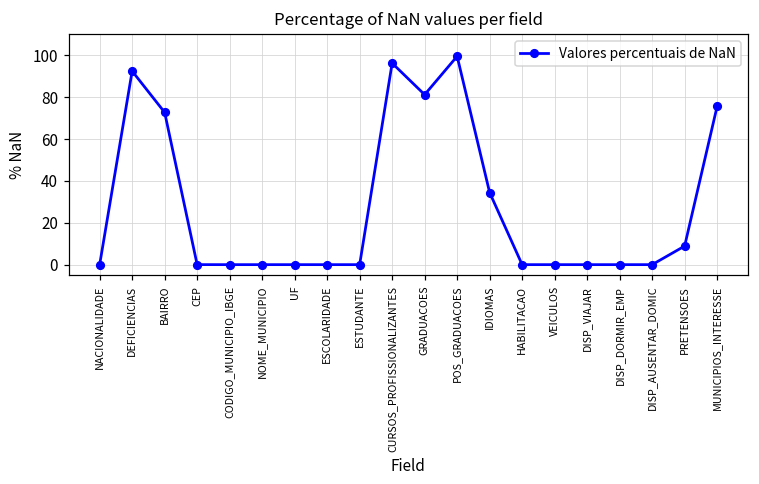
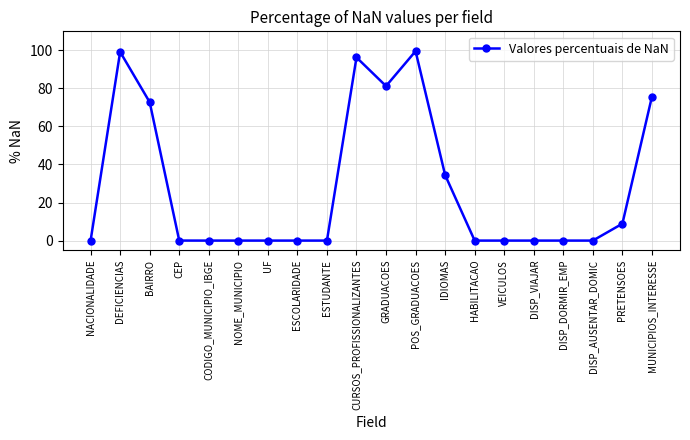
  {
    "NACIONALIDADE": 0,
-   "DEFICIENCIAS": 92,
+   "DEFICIENCIAS": 99,
    "BAIRRO": 73,
    "CEP": 0,
    "CODIGO_MUNICIPIO_IBGE": 0,
    "NOME_MUNICIPIO": 0,
    "UF": 0,
    "ESCOLARIDADE": 0,
    "ESTUDANTE": 0,
    "CURSOS_PROFISSIONALIZANTES": 96,
    "GRADUACOES": 81,
    "POS_GRADUACOES": 100,
    "IDIOMAS": 34,
    "HABILITACAO": 0,
    "VEICULOS": 0,
    "DISP_VIAJAR": 0,
    "DISP_DORMIR_EMP": 0,
    "DISP_AUSENTAR_DOMIC": 0,
    "PRETENSOES": 9,
    "MUNICIPIOS_INTERESSE": 76
  }
